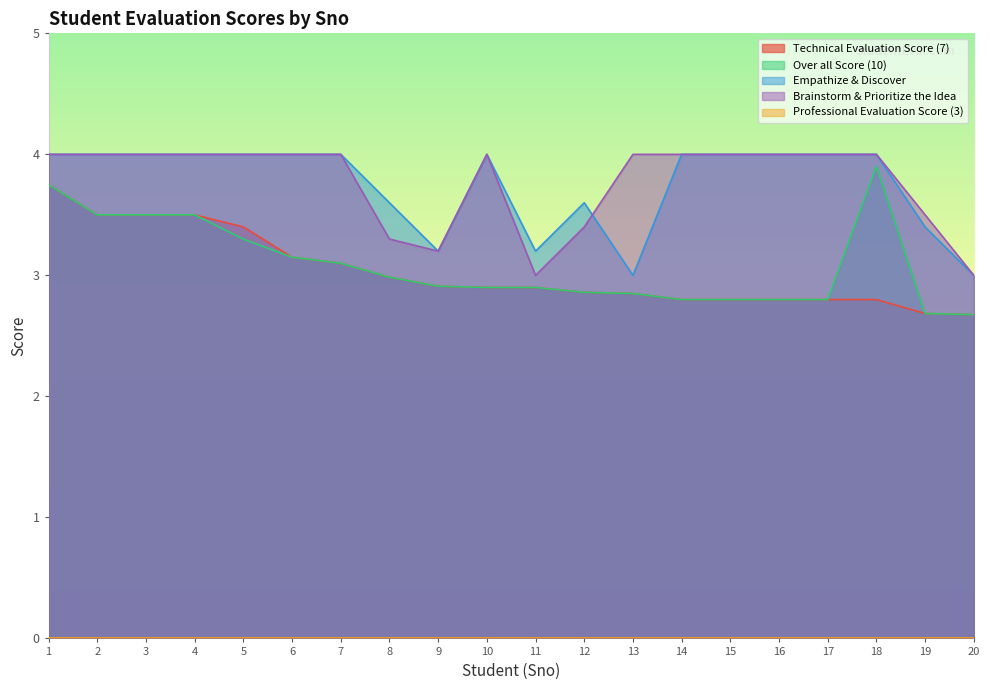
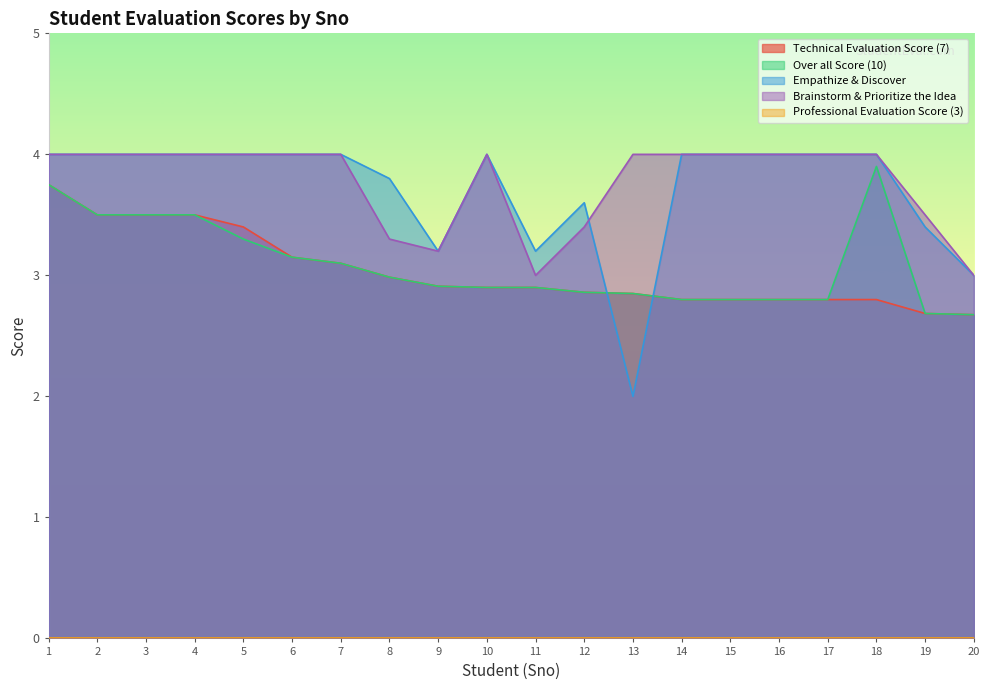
  {
    "Technical Evaluation Score (7)": {
      "5": 3.4,
      "18": 2.8
    },
    "Over all Score (10)": {
      "5": 3.3,
      "18": 3.9
    },
    "Empathize & Discover": {
-     "8": 3.6,
+     "8": 3.8,
      "11": 3.2,
      "12": 3.6,
-     "13": 3,
+     "13": 2,
      "19": 3.4
    },
    "Brainstorm & Prioritize the Idea": {
      "8": 3.3,
      "11": 3.0,
      "12": 3.4,
      "13": 4.0,
      "19": 3.5
    },
    "Professional Evaluation Score (3)": {
      "1": 0.0,
      "2": 0.0,
      "3": 0.0,
      "4": 0.0,
      "5": 0.0,
      "6": 0.0,
      "7": 0.0,
      "8": 0.0,
      "9": 0.0,
      "10": 0.0,
      "11": 0.0,
      "12": 0.0,
      "13": 0.0,
      "14": 0.0,
      "15": 0.0,
      "16": 0.0,
      "17": 0.0,
      "18": 0.0,
      "19": 0.0,
      "20": 0.0
    }
  }
